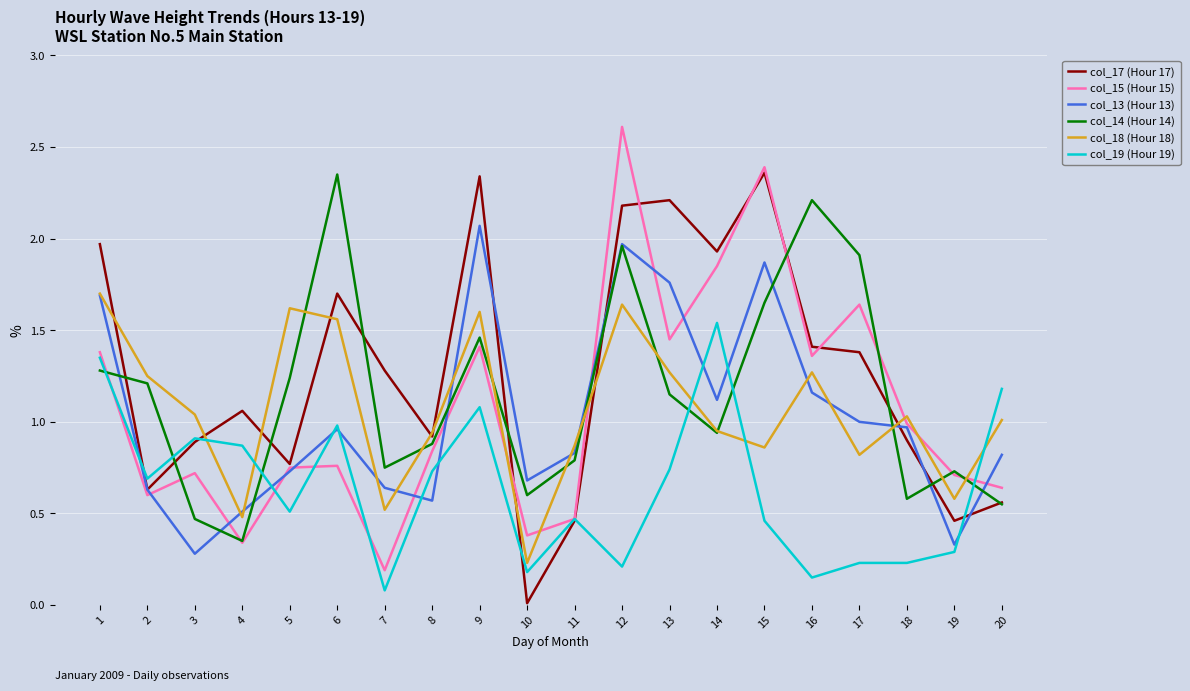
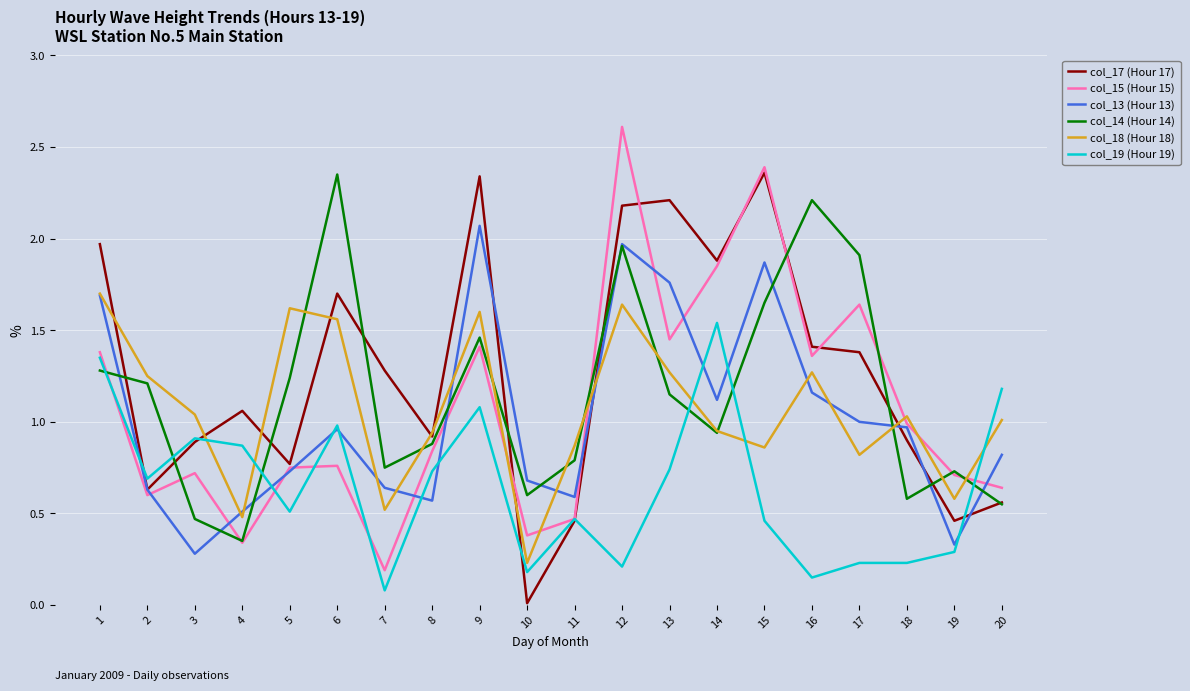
  {
    "col_17 (Hour 17)": {
      "1": 1.97,
      "3": 0.89,
      "4": 1.06,
      "5": 0.77,
      "6": 1.70,
      "7": 1.28,
      "8": 0.92,
      "9": 2.34,
      "10": 0.01,
      "12": 2.18,
      "13": 2.21,
-     "14": 1.93,
+     "14": 1.88,
      "15": 2.36,
      "16": 1.41,
      "17": 1.38,
      "18": 0.90,
      "19": 0.46
    },
    "col_15 (Hour 15)": {
      "1": 1.38,
      "2": 0.60,
      "3": 0.72,
      "5": 0.75,
      "6": 0.76,
      "7": 0.19,
      "8": 0.84,
      "9": 1.41,
      "10": 0.38,
      "12": 2.61,
      "13": 1.45,
      "14": 1.85,
      "15": 2.39,
      "16": 1.36,
      "17": 1.64,
      "18": 0.99,
      "19": 0.71,
      "20": 0.64
    },
    "col_13 (Hour 13)": {
      "3": 0.28,
      "4": 0.51,
      "5": 0.73,
      "6": 0.96,
      "7": 0.64,
      "8": 0.57,
      "9": 2.07,
      "10": 0.68,
-     "11": 0.83,
+     "11": 0.59,
      "13": 1.76,
      "14": 1.12,
      "15": 1.87,
      "16": 1.16,
      "17": 1.00,
      "18": 0.97,
      "19": 0.33,
      "20": 0.82
    },
    "col_14 (Hour 14)": {
      "1": 1.28,
      "2": 1.21,
      "3": 0.47,
      "5": 1.24,
      "6": 2.35,
      "7": 0.75,
      "8": 0.88,
      "9": 1.46,
      "10": 0.60,
      "11": 0.79,
      "13": 1.15,
      "15": 1.65,
      "16": 2.21,
      "17": 1.91,
      "18": 0.58,
      "19": 0.73
    },
    "col_18 (Hour 18)": {
      "2": 1.25,
      "3": 1.04,
      "4": 0.48,
      "5": 1.62,
      "6": 1.56,
      "7": 0.52,
      "8": 0.94,
      "9": 1.60,
      "10": 0.23,
      "11": 0.87,
      "12": 1.64,
      "13": 1.27,
      "15": 0.86,
      "16": 1.27,
      "17": 0.82,
      "18": 1.03,
      "19": 0.58,
      "20": 1.01
    },
    "col_19 (Hour 19)": {
      "1": 1.35,
      "2": 0.69,
      "3": 0.91,
      "4": 0.87,
      "5": 0.51,
      "6": 0.98,
      "7": 0.08,
      "8": 0.73,
      "9": 1.08,
      "10": 0.18,
      "12": 0.21,
      "13": 0.74,
      "14": 1.54,
      "15": 0.46,
      "16": 0.15,
      "17": 0.23,
      "18": 0.23,
      "19": 0.29,
      "20": 1.18
    }
  }
